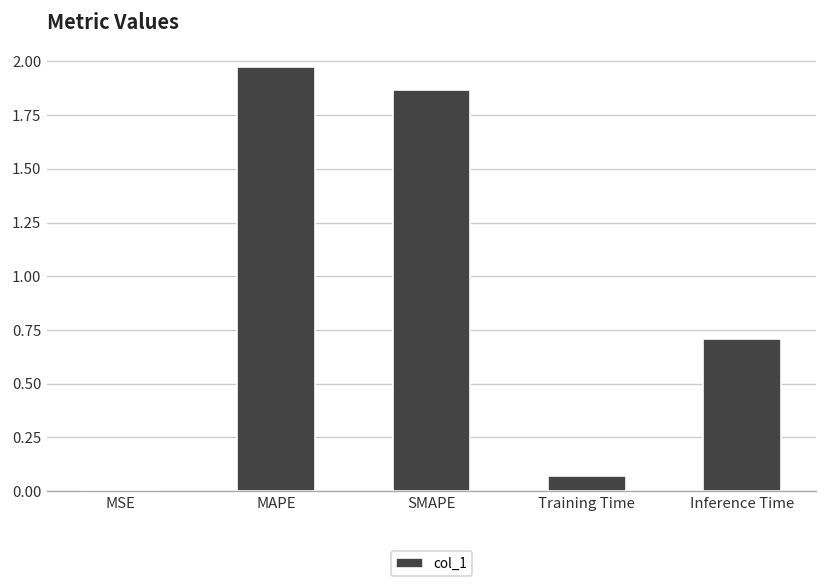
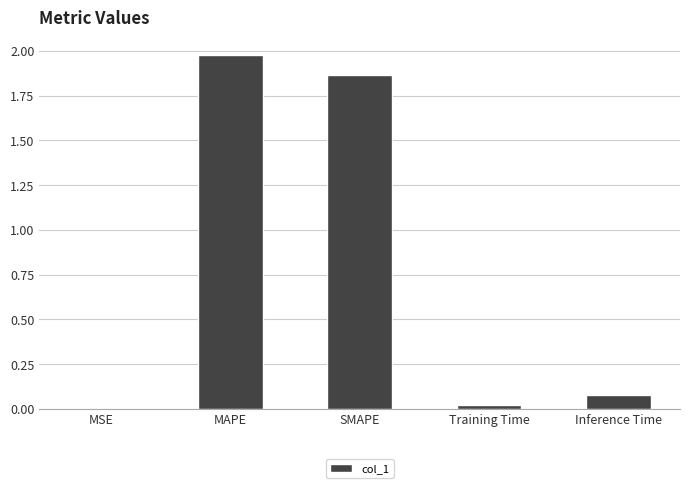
  {
    "MAPE": 1.98,
    "SMAPE": 1.87,
-   "Training Time": 0.07,
-   "Inference Time": 0.71
+   "Training Time": 0.02,
+   "Inference Time": 0.08
  }
